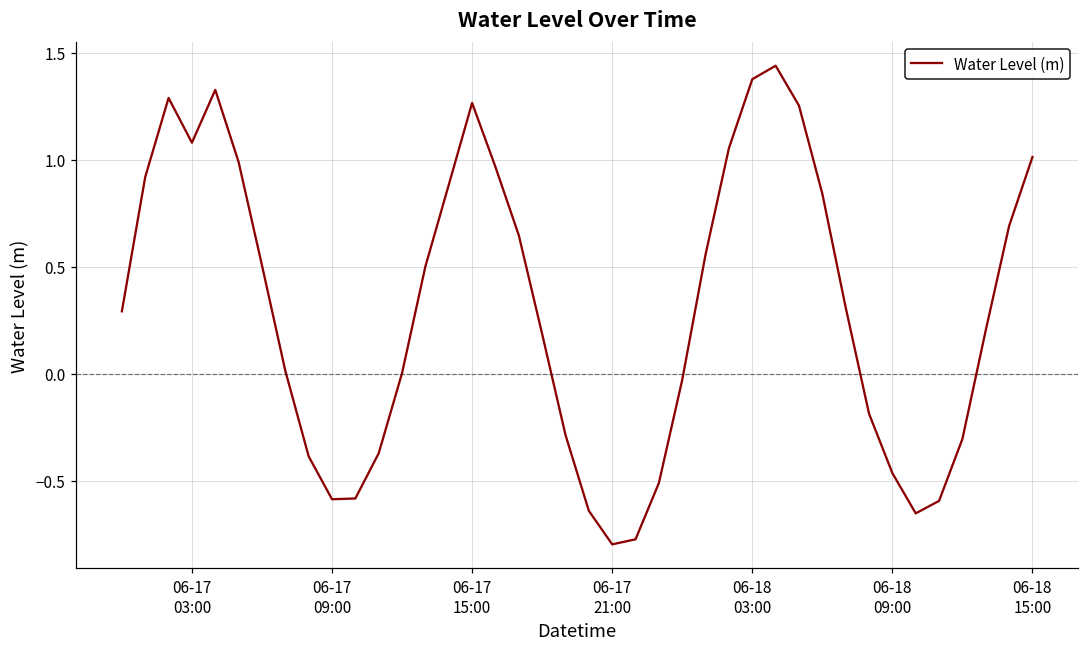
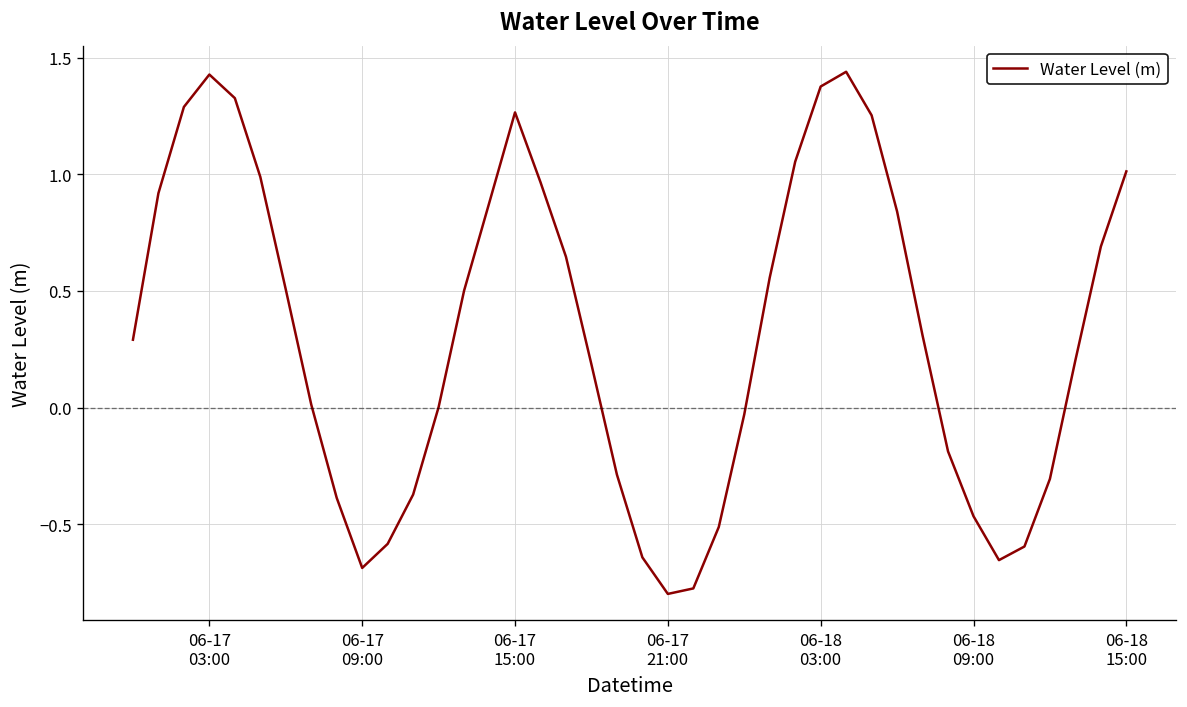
  {
-   "06-17 03:00": 1.08,
-   "06-17 09:00": -0.59,
+   "06-17 03:00": 1.43,
+   "06-17 09:00": -0.69,
    "06-17 15:00": 1.27,
    "06-17 21:00": -0.80,
    "06-18 03:00": 1.38,
    "06-18 09:00": -0.47,
    "06-18 15:00": 1.01
  }
